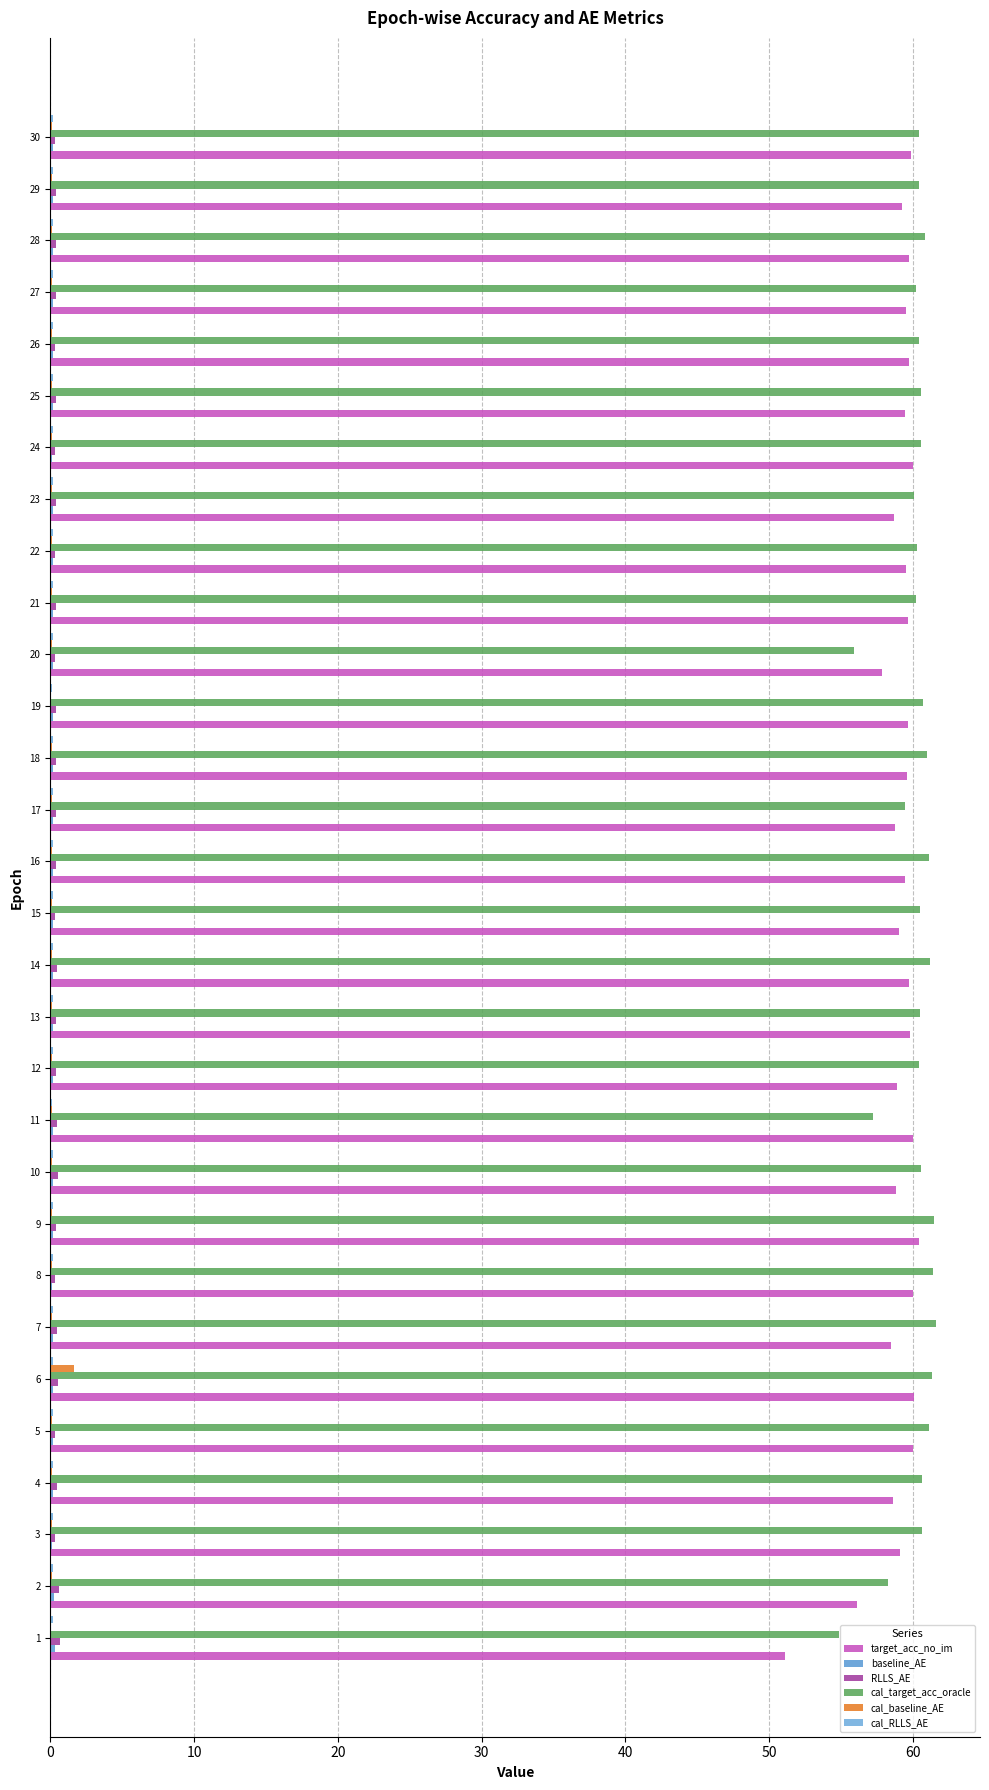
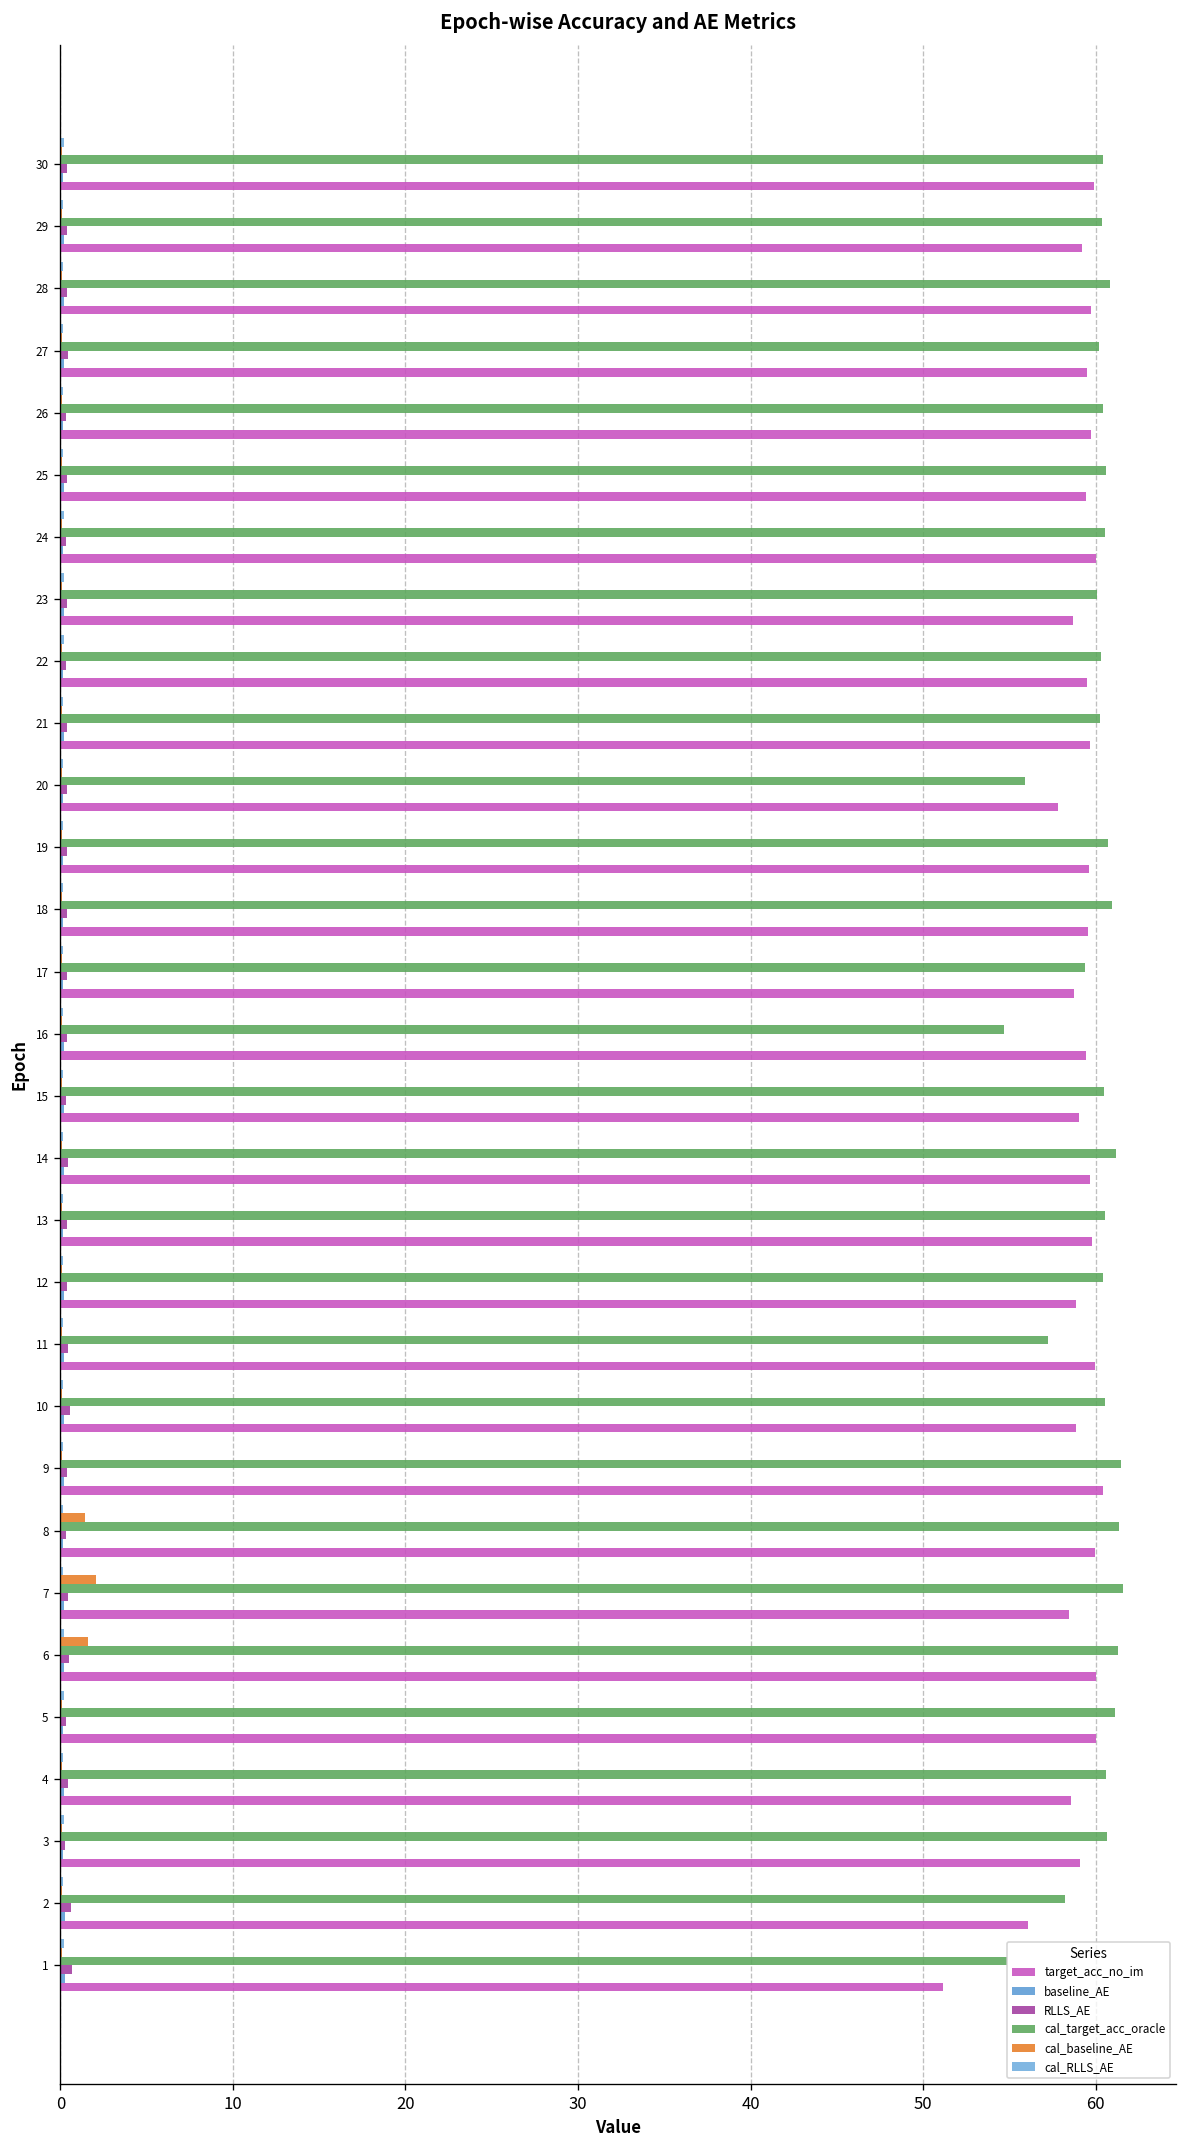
  {
    "cal_target_acc_oracle": {
      "30": 60.5,
      "29": 60.4,
      "28": 60.8,
      "27": 60.2,
      "26": 60.4,
      "25": 60.6,
      "24": 60.6,
      "23": 60.1,
      "22": 60.3,
      "21": 60.2,
      "20": 55.9,
      "19": 60.7,
      "18": 61.0,
      "17": 59.4,
-     "16": 61.1,
+     "16": 54.7,
      "15": 60.5,
      "14": 61.2,
      "13": 60.5,
      "12": 60.4,
      "11": 57.2,
      "10": 60.6,
      "9": 61.5,
      "8": 61.4,
      "7": 61.6,
      "6": 61.3,
      "5": 61.1,
      "4": 60.6,
      "3": 60.7,
      "2": 58.2,
      "1": 54.9
    },
    "cal_baseline_AE": {
-     "8": 0.1,
-     "7": 0.1,
+     "8": 1.4,
+     "7": 2.1,
      "6": 1.6
    }
  }
